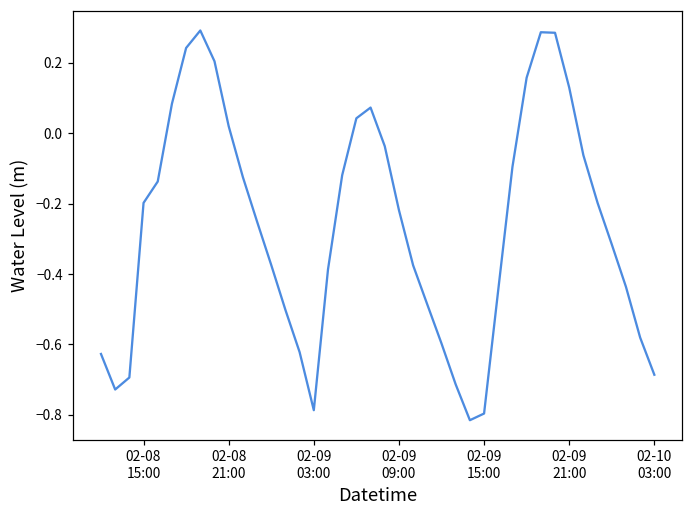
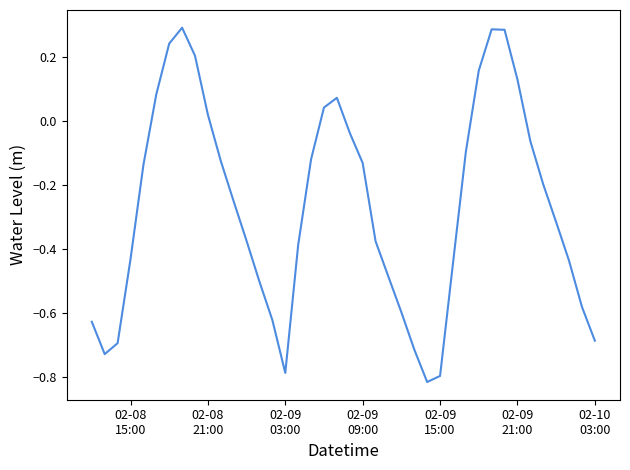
  {
-   "02-08 15:00": -0.20,
+   "02-08 15:00": -0.43,
    "02-08 21:00": 0.02,
    "02-09 03:00": -0.79,
-   "02-09 09:00": -0.22,
+   "02-09 09:00": -0.13,
    "02-09 15:00": -0.80,
    "02-09 21:00": 0.13,
    "02-10 03:00": -0.69
  }
